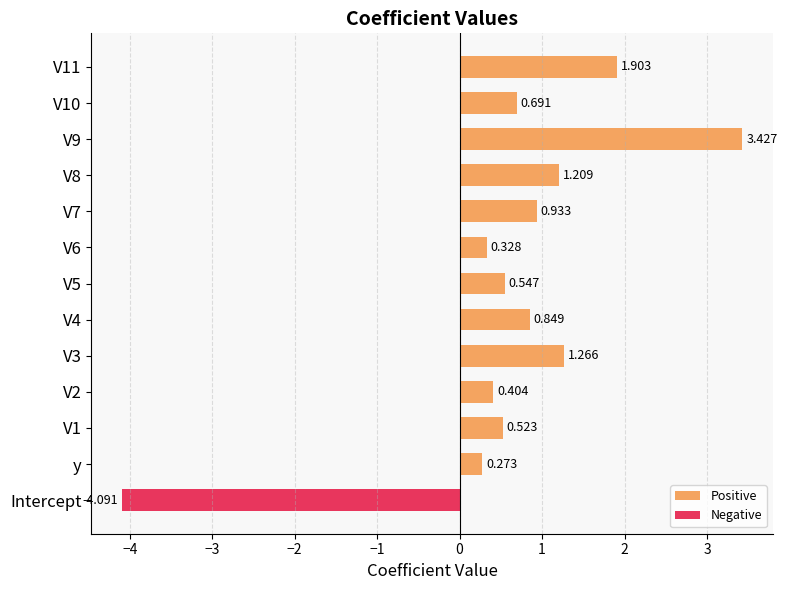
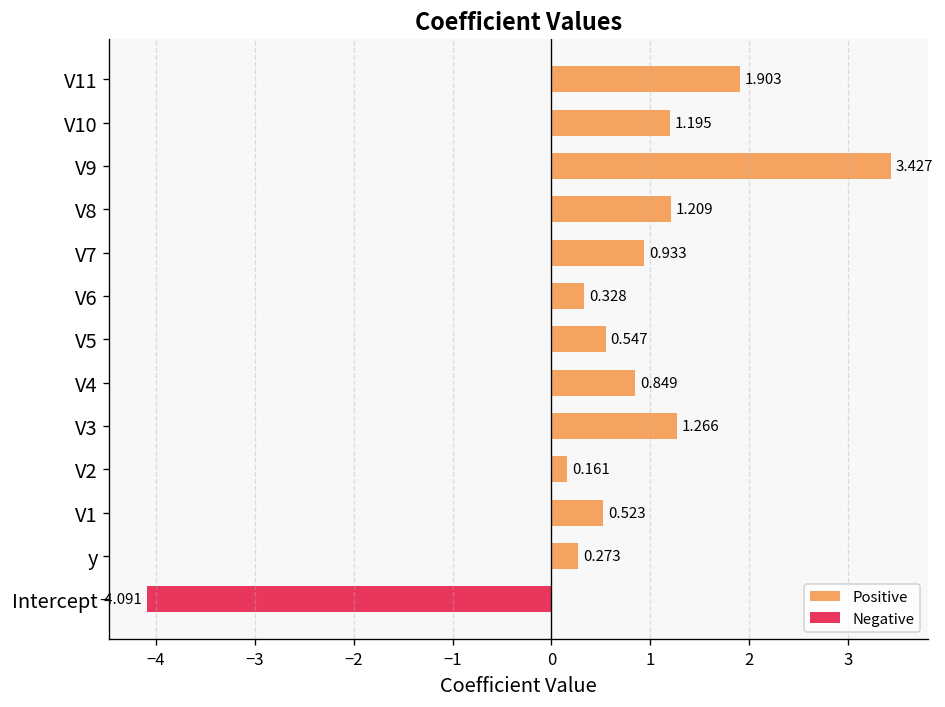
  {
    "Positive": {
      "V11": 1.903,
-     "V10": 0.691,
+     "V10": 1.195,
      "V9": 3.427,
      "V8": 1.209,
      "V7": 0.933,
      "V6": 0.328,
      "V5": 0.547,
      "V4": 0.849,
      "V3": 1.266,
-     "V2": 0.404,
+     "V2": 0.161,
      "V1": 0.523,
      "y": 0.273
    },
    "Negative": {
      "Intercept": -4.091
    }
  }
